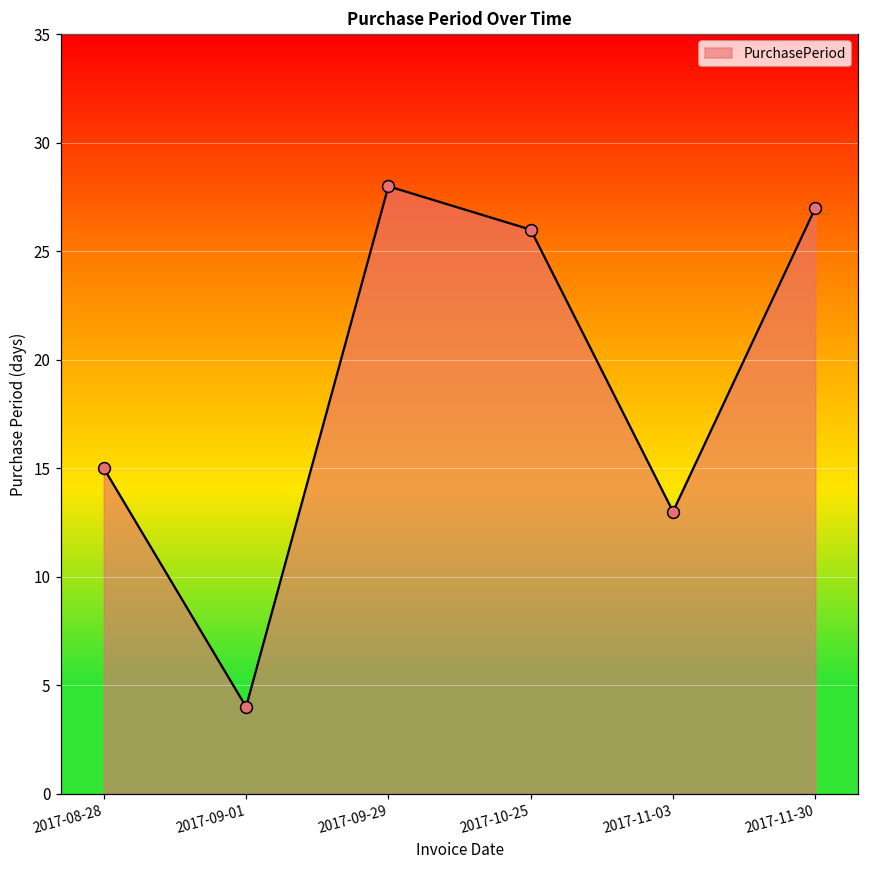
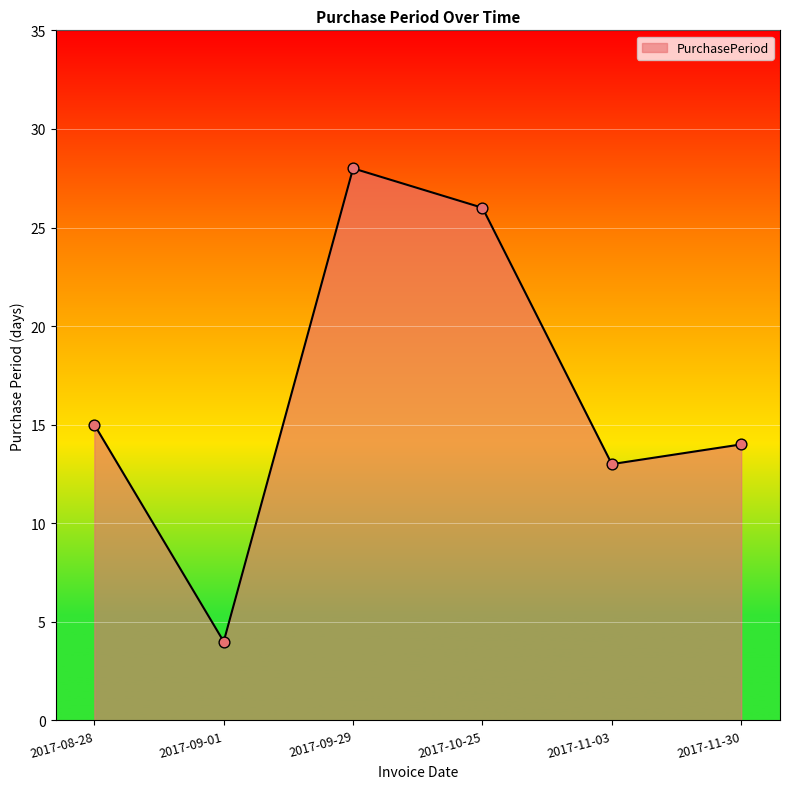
  {
    "2017-08-28": 15,
    "2017-09-01": 4,
    "2017-09-29": 28,
    "2017-10-25": 26,
    "2017-11-03": 13,
-   "2017-11-30": 27
+   "2017-11-30": 14
  }
